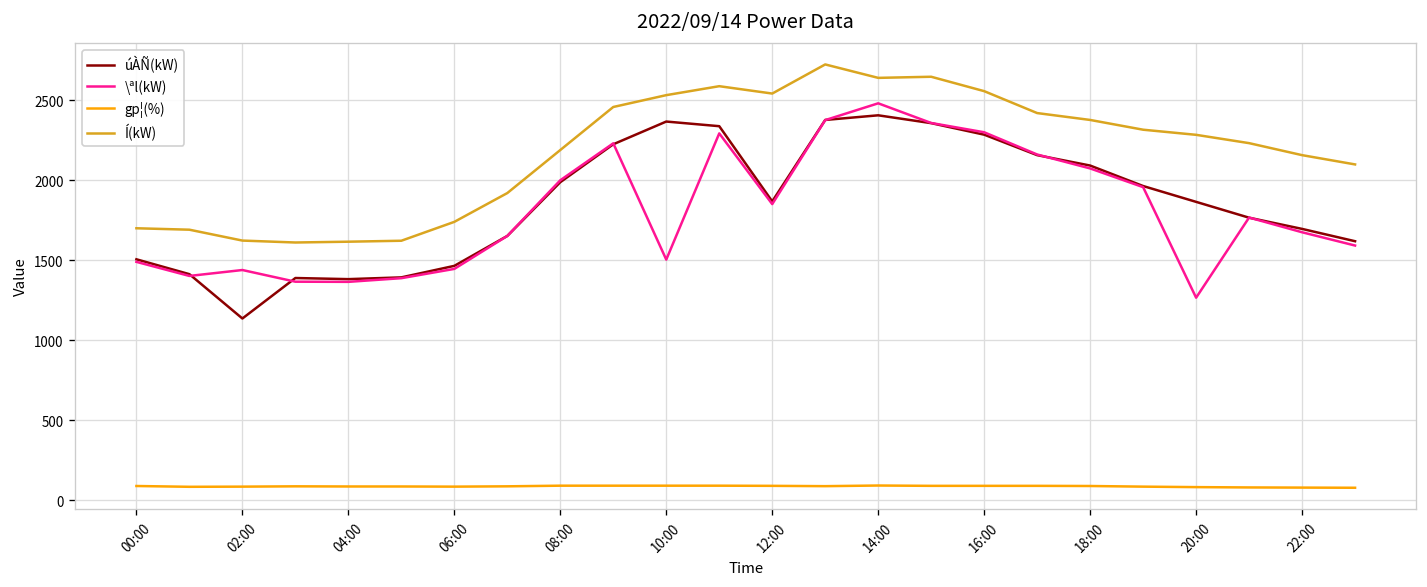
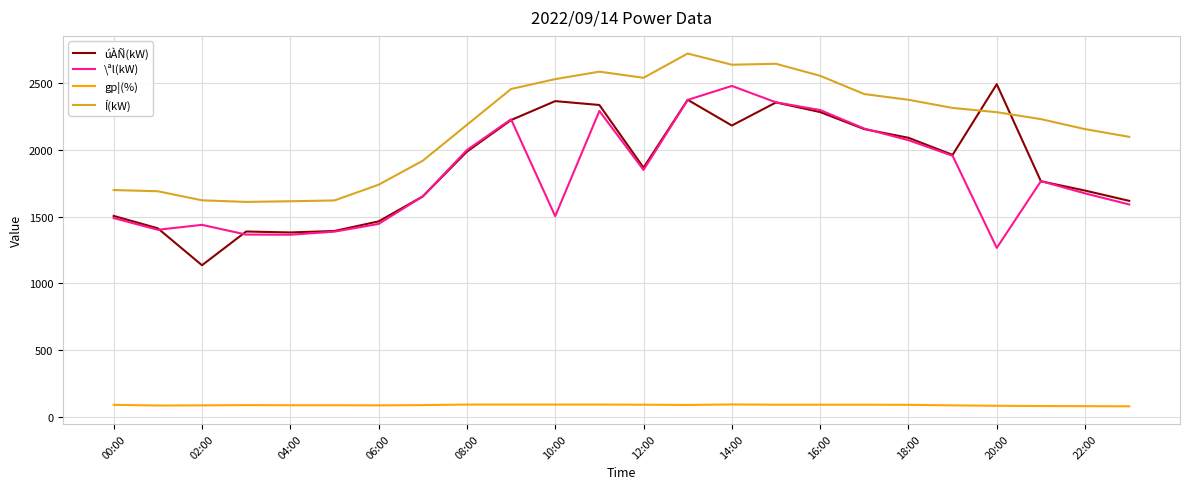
  {
    "úÀÑ(kW)": {
      "02:00": 1140,
      "10:00": 2370,
-     "14:00": 2410,
-     "20:00": 1860,
+     "14:00": 2180,
+     "20:00": 2490,
      "22:00": 1700
    },
    "\\ªl(kW)": {
      "02:00": 1440,
      "10:00": 1500,
      "14:00": 2480,
      "20:00": 1270,
      "22:00": 1670
    }
  }
